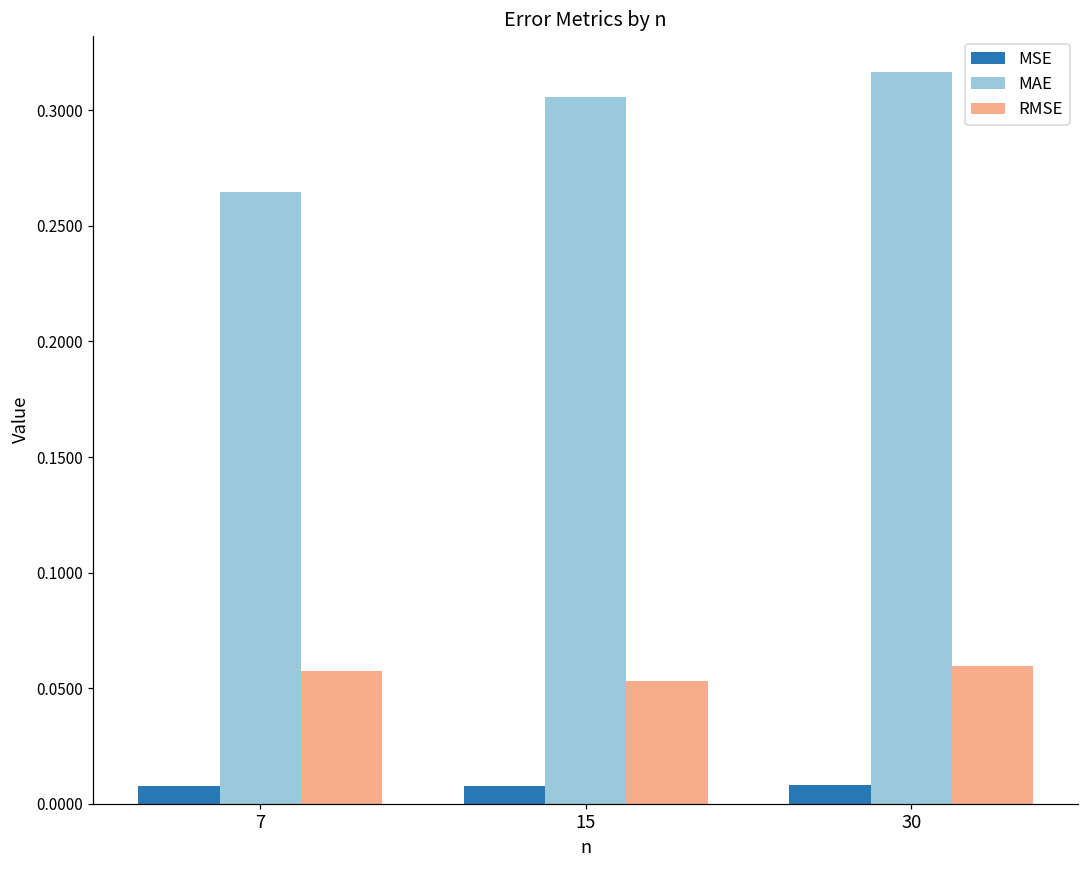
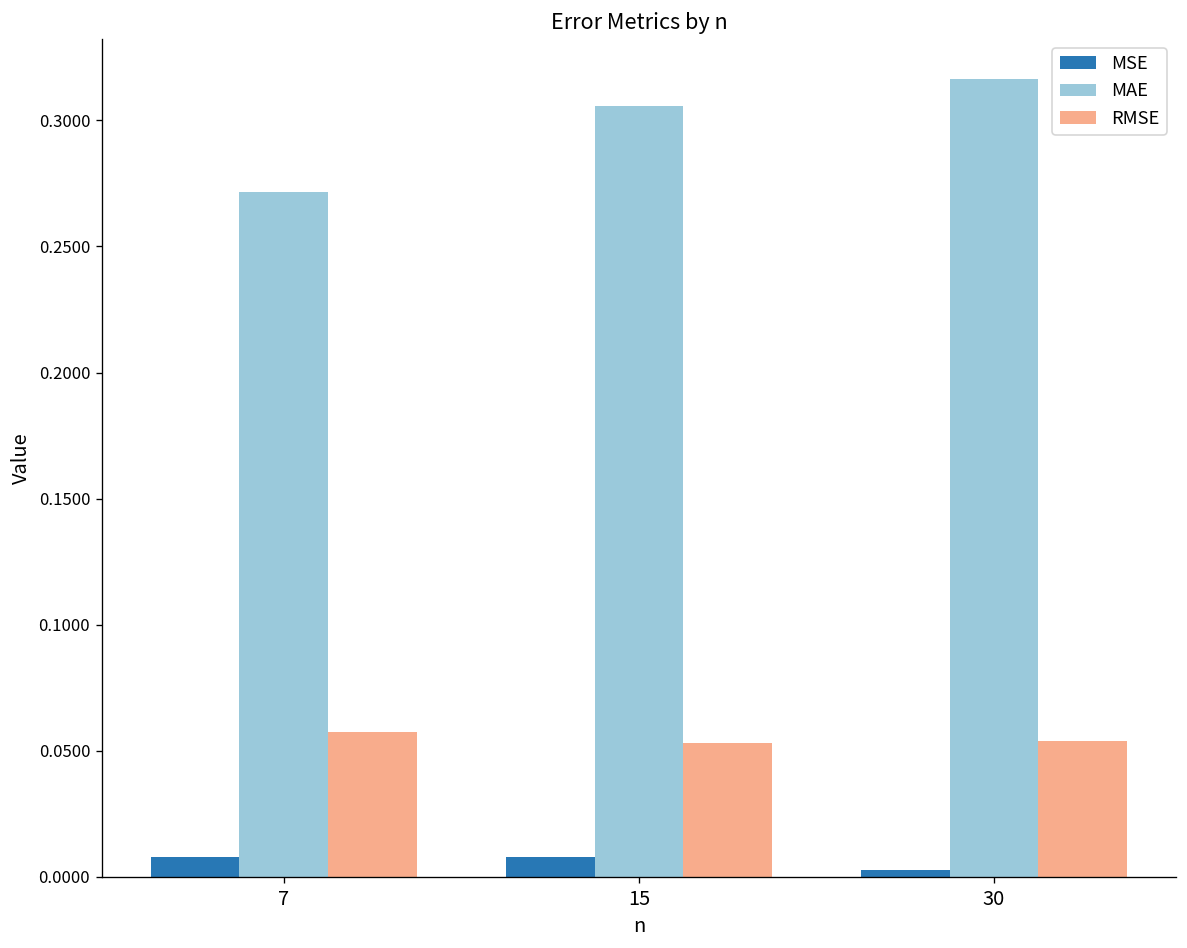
  {
    "MSE": {
      "7": 0.008,
      "15": 0.008,
-     "30": 0.008
+     "30": 0.003
    },
    "MAE": {
-     "7": 0.265,
+     "7": 0.272,
      "15": 0.306,
      "30": 0.317
    },
    "RMSE": {
      "7": 0.057,
      "15": 0.053,
-     "30": 0.060
+     "30": 0.054
    }
  }
